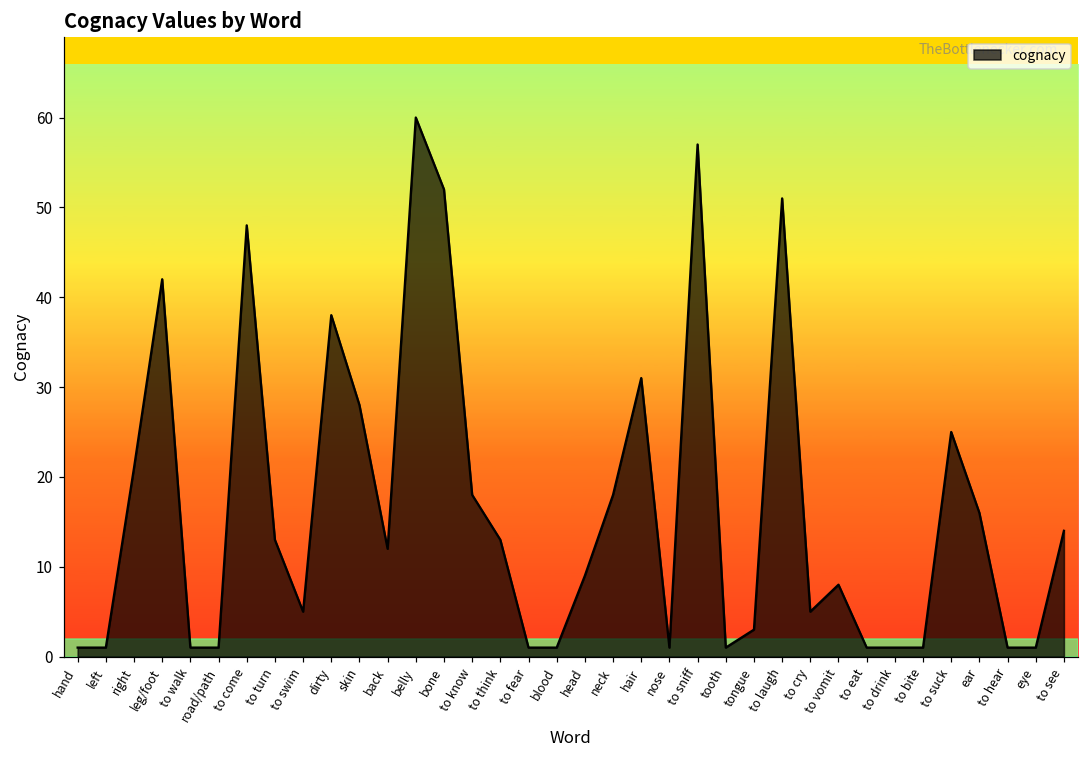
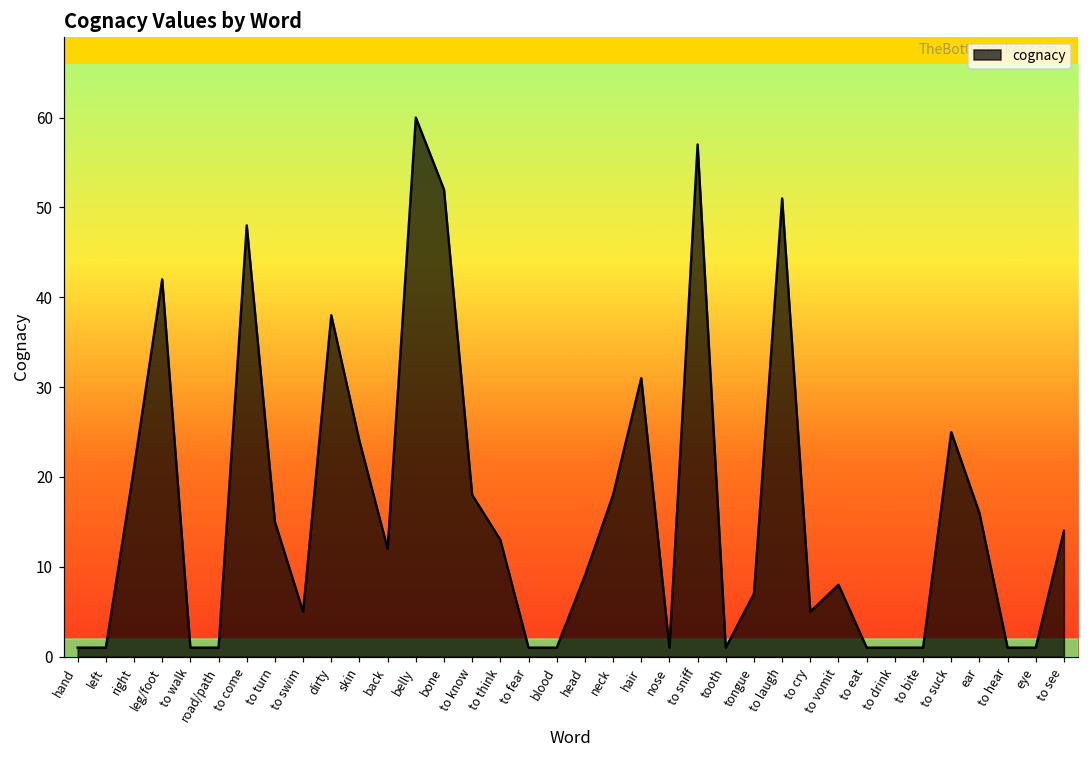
  {
    "right": 21,
    "leg/foot": 42,
    "to come": 48,
-   "to turn": 13,
+   "to turn": 15,
    "to swim": 5,
    "dirty": 38,
-   "skin": 28,
+   "skin": 24,
    "back": 12,
    "belly": 60,
    "bone": 52,
    "to know": 18,
    "to think": 13,
    "head": 9,
    "neck": 18,
    "hair": 31,
    "to sniff": 57,
-   "tongue": 3,
+   "tongue": 7,
    "to laugh": 51,
    "to cry": 5,
    "to vomit": 8,
    "to suck": 25,
    "ear": 16,
    "to see": 14
  }
